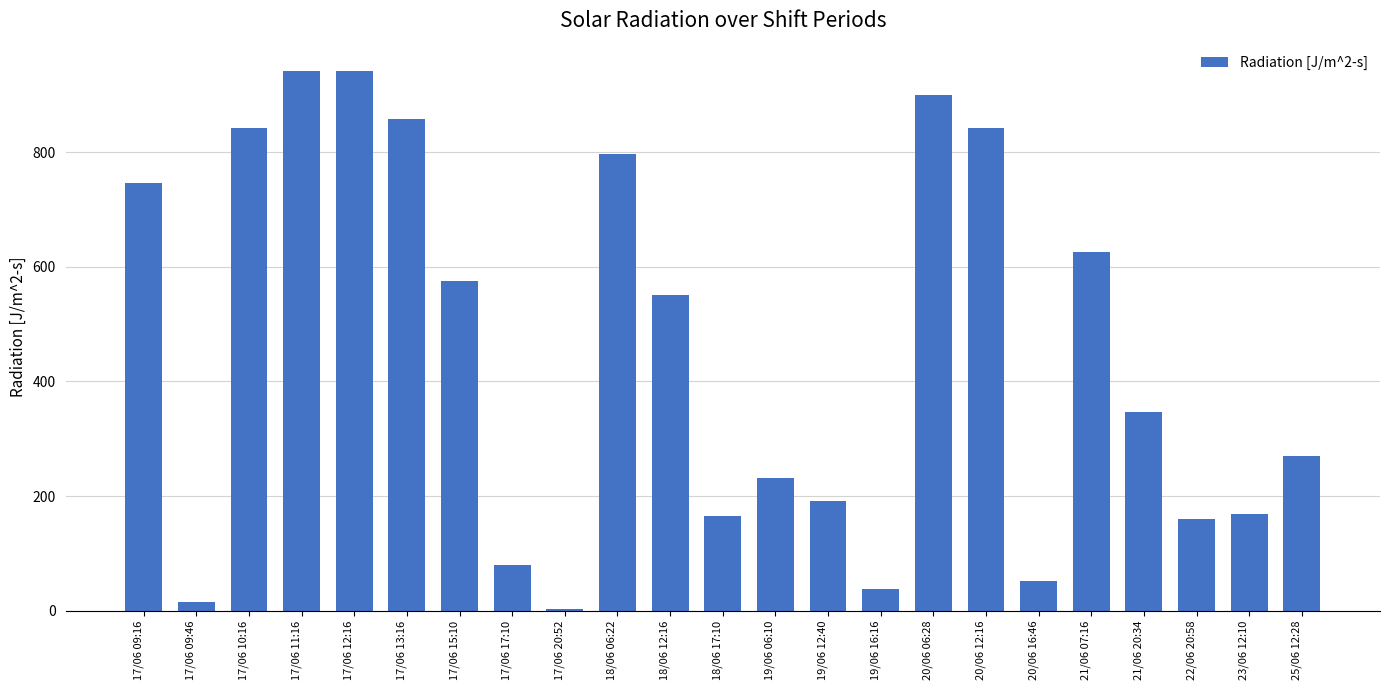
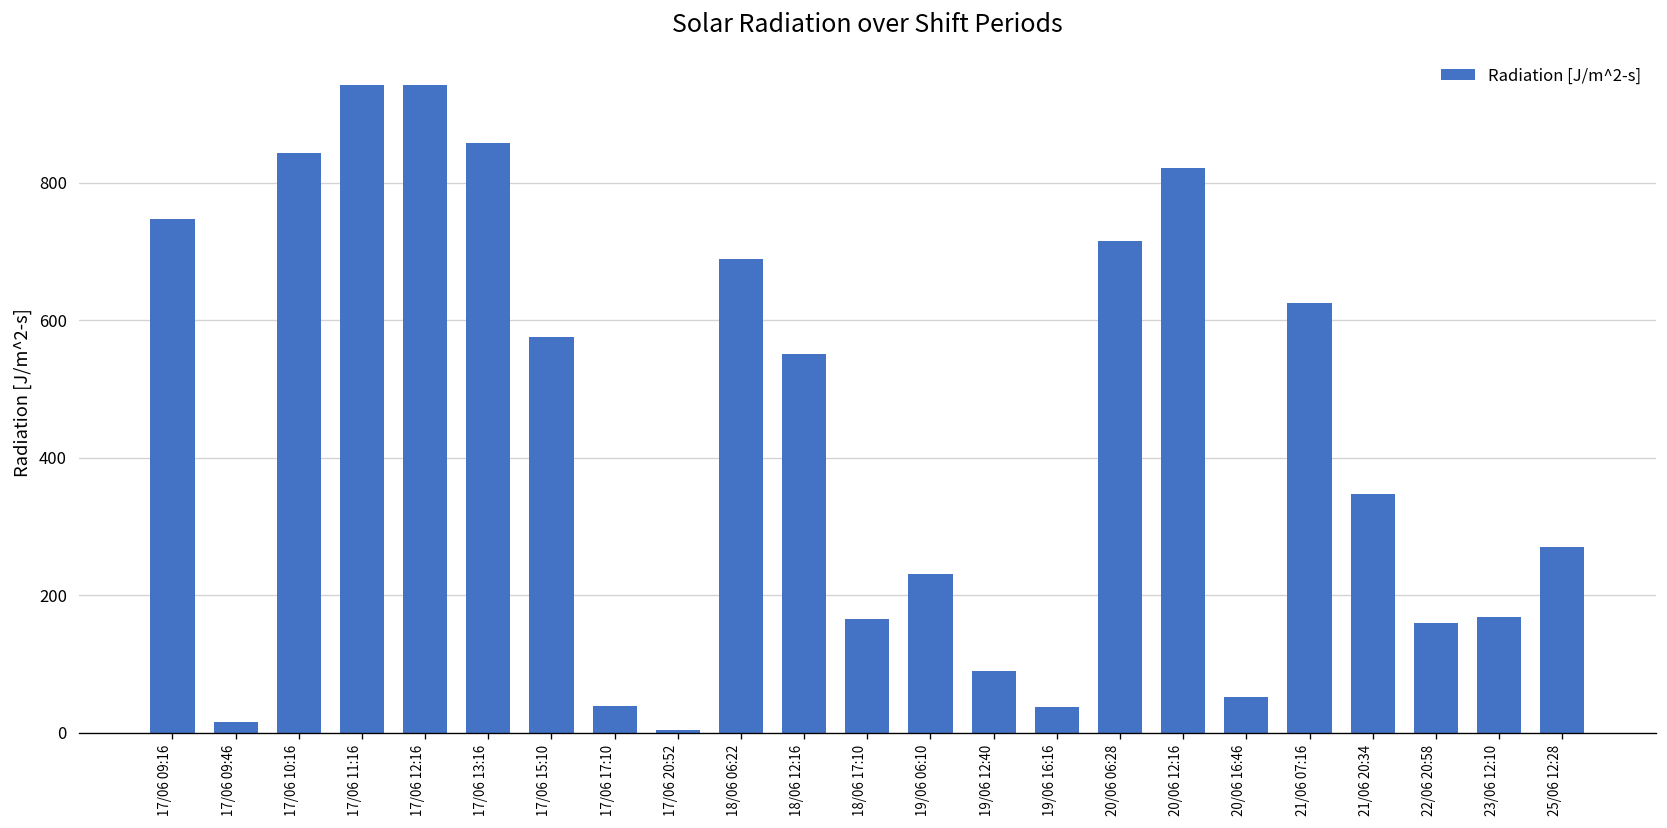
  {
    "17/06 09:16": 750,
    "17/06 09:46": 20,
    "17/06 10:16": 840,
    "17/06 11:16": 940,
    "17/06 12:16": 940,
    "17/06 13:16": 860,
    "17/06 15:10": 580,
-   "17/06 17:10": 80,
-   "18/06 06:22": 800,
+   "17/06 17:10": 40,
+   "18/06 06:22": 690,
    "18/06 12:16": 550,
    "18/06 17:10": 170,
    "19/06 06:10": 230,
-   "19/06 12:40": 190,
+   "19/06 12:40": 90,
    "19/06 16:16": 40,
-   "20/06 06:28": 900,
-   "20/06 12:16": 840,
+   "20/06 06:28": 720,
+   "20/06 12:16": 820,
    "20/06 16:46": 50,
    "21/06 07:16": 630,
    "21/06 20:34": 350,
    "22/06 20:58": 160,
    "23/06 12:10": 170,
    "25/06 12:28": 270
  }
